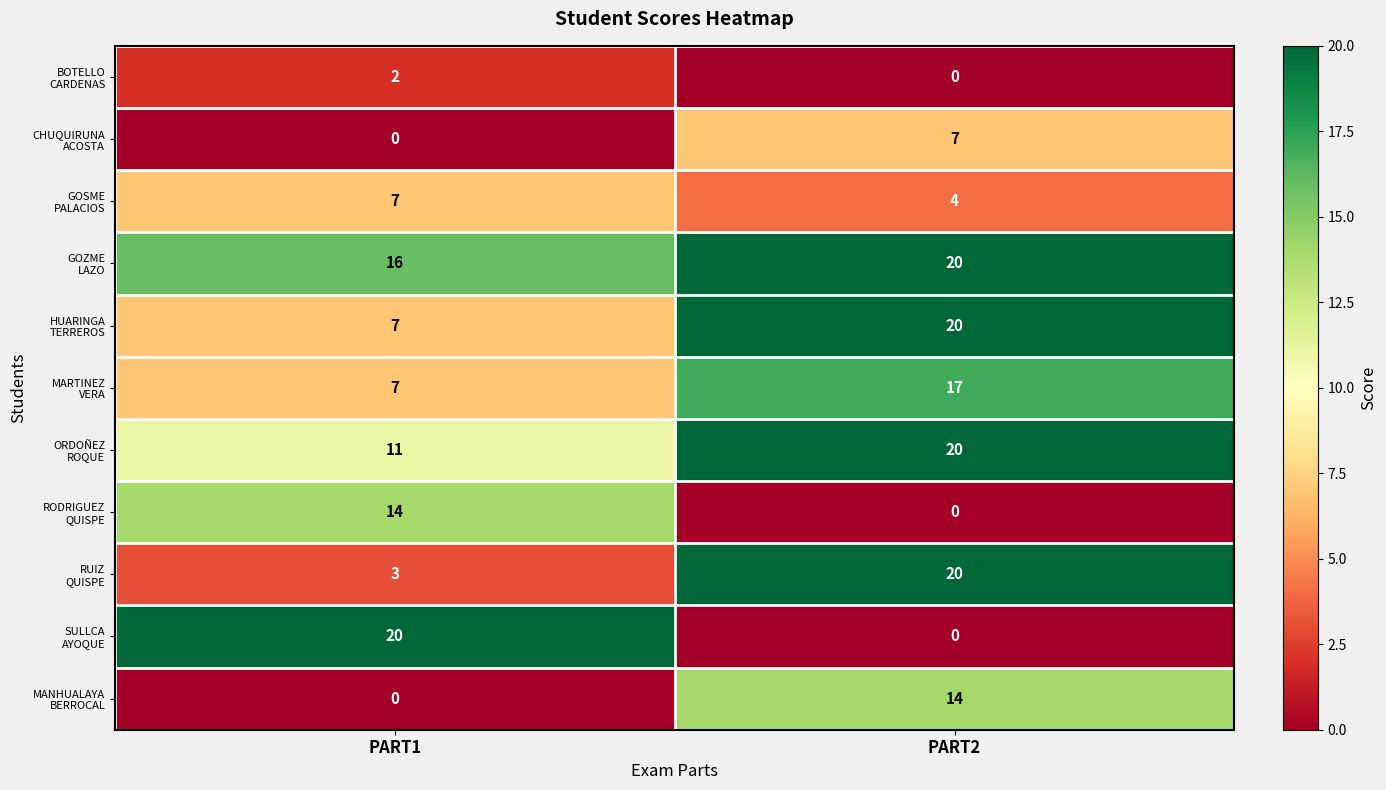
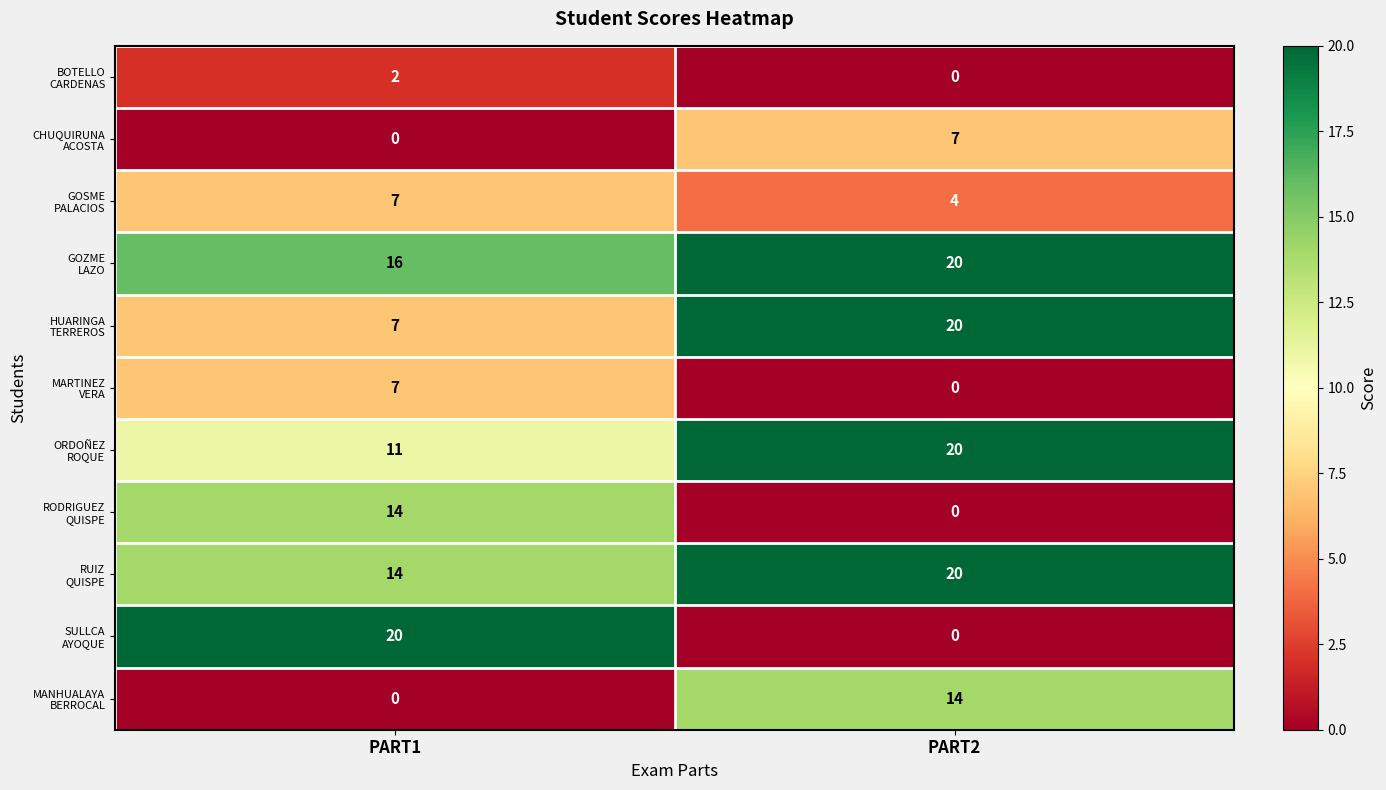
  {
    "BOTELLO CARDENAS": {
      "PART1": 2,
      "PART2": 0
    },
    "CHUQUIRUNA ACOSTA": {
      "PART1": 0,
      "PART2": 7
    },
    "GOSME PALACIOS": {
      "PART1": 7,
      "PART2": 4
    },
    "GOZME LAZO": {
      "PART1": 16,
      "PART2": 20
    },
    "HUARINGA TERREROS": {
      "PART1": 7,
      "PART2": 20
    },
    "MARTINEZ VERA": {
      "PART1": 7,
-     "PART2": 17
+     "PART2": 0
    },
    "ORDOÑEZ ROQUE": {
      "PART1": 11,
      "PART2": 20
    },
    "RODRIGUEZ QUISPE": {
      "PART1": 14,
      "PART2": 0
    },
    "RUIZ QUISPE": {
-     "PART1": 3,
+     "PART1": 14,
      "PART2": 20
    },
    "SULLCA AYOQUE": {
      "PART1": 20,
      "PART2": 0
    },
    "MANHUALAYA BERROCAL": {
      "PART1": 0,
      "PART2": 14
    }
  }
